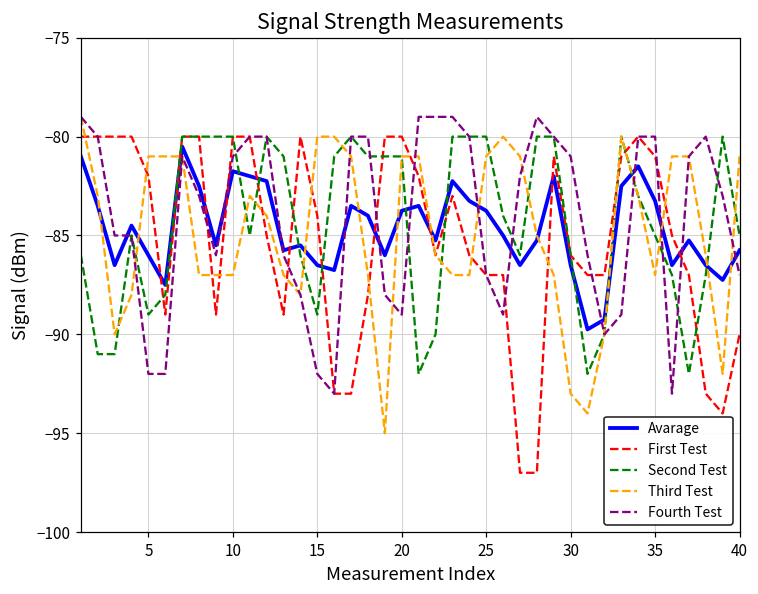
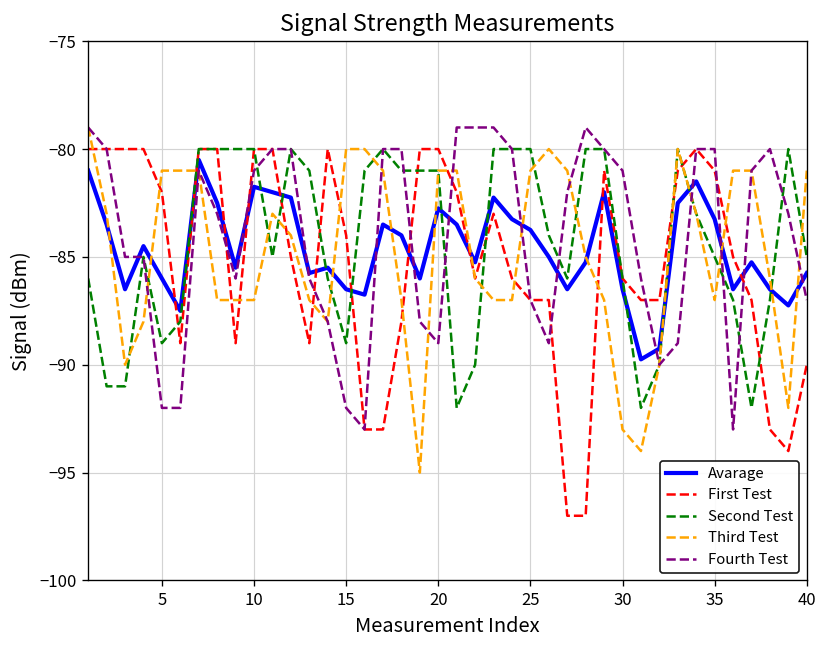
  {
    "Avarage": {
      "5": -86.0,
      "10": -81.8,
      "15": -86.5,
-     "20": -83.8,
+     "20": -82.8,
      "25": -83.8,
      "30": -86.5,
      "35": -83.3,
      "40": -85.8
    },
    "First Test": {
      "5": -82.0,
      "15": -84.0,
      "20": -80.0,
      "35": -81.0,
      "40": -90.0
    },
    "Second Test": {
      "5": -89.0,
      "15": -89.0,
      "25": -80.0,
      "35": -85.0,
      "40": -85.0
    },
    "Third Test": {
      "5": -81.0,
      "10": -87.0,
      "15": -80.0,
      "25": -81.0,
      "30": -93.0,
      "35": -87.0,
      "40": -81.0
    },
    "Fourth Test": {
      "5": -92.0,
      "10": -81.0,
      "15": -92.0,
      "20": -89.0,
      "30": -81.0,
      "35": -80.0,
      "40": -87.0
    }
  }
